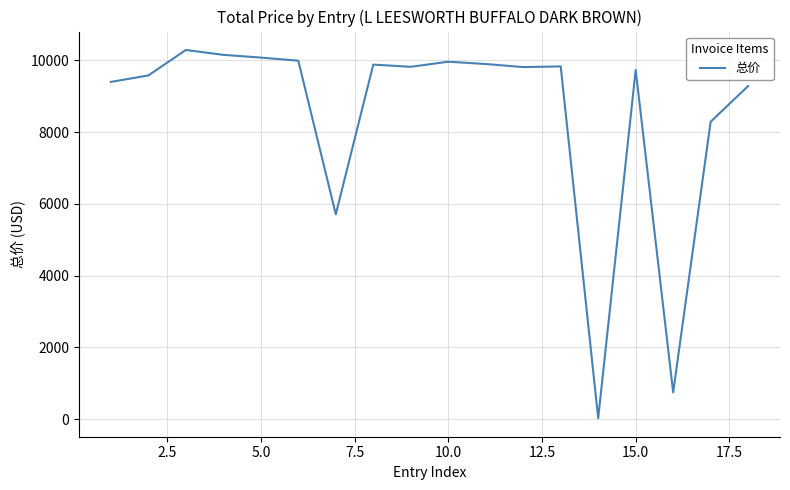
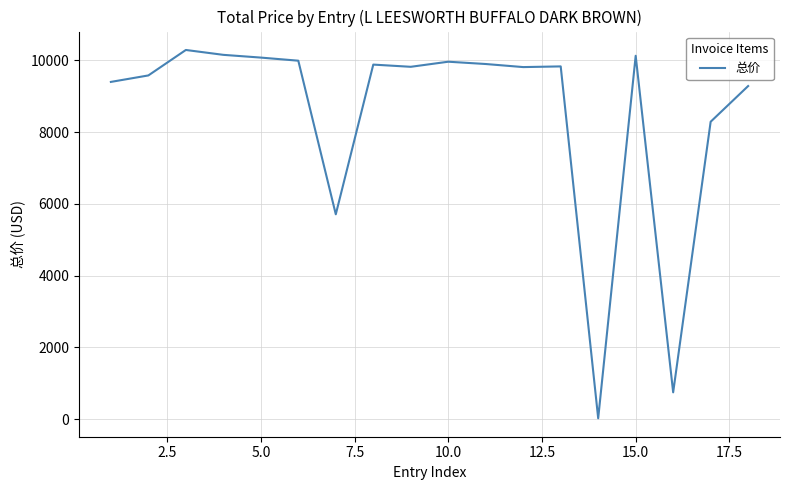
  {
    "5.0": 10100,
    "10.0": 10000,
-   "15.0": 9700
+   "15.0": 10100
  }
